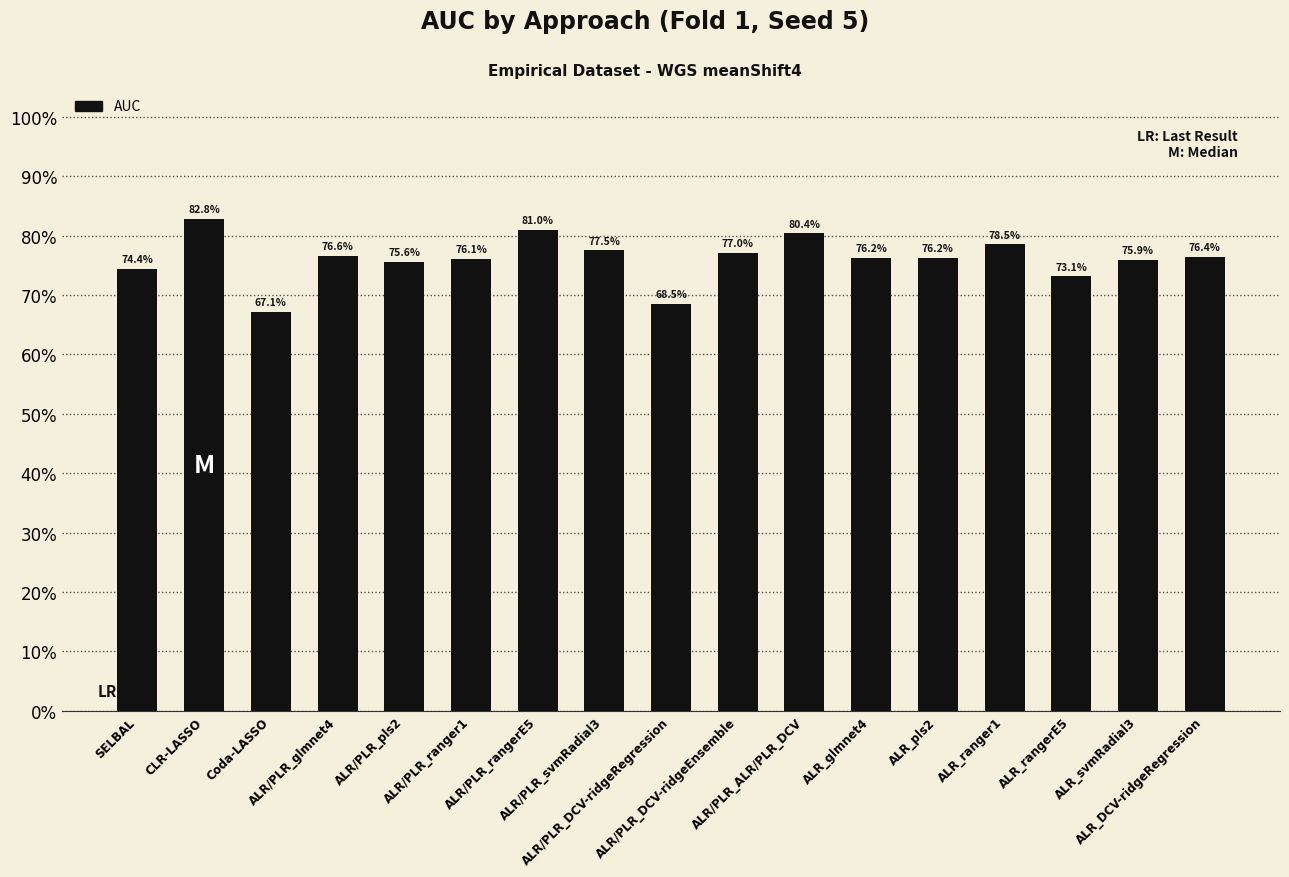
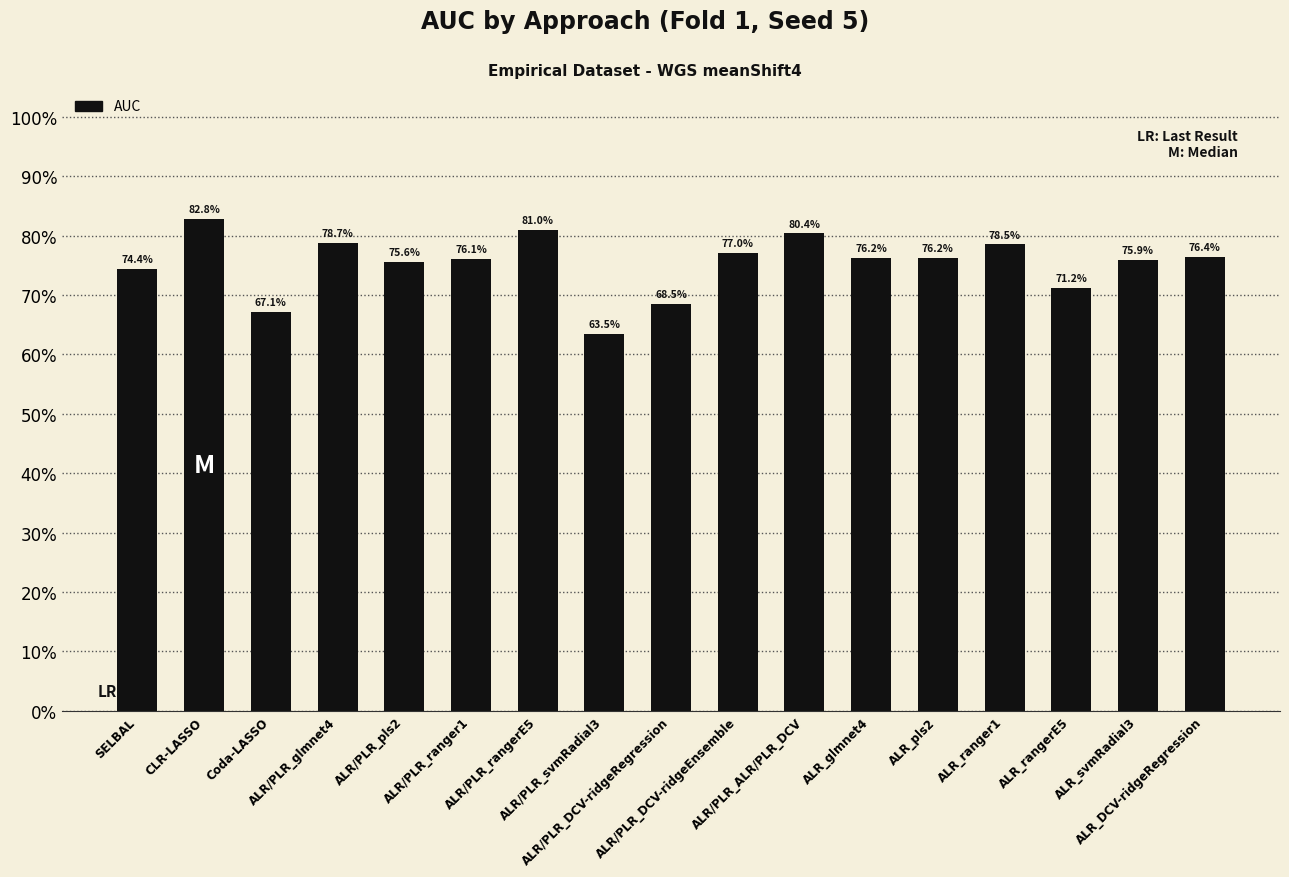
  {
    "SELBAL": "74.4%",
    "CLR-LASSO": "82.8%",
    "Coda-LASSO": "67.1%",
-   "ALR/PLR_glmnet4": "76.6%",
+   "ALR/PLR_glmnet4": "78.7%",
    "ALR/PLR_pls2": "75.6%",
    "ALR/PLR_ranger1": "76.1%",
    "ALR/PLR_rangerE5": "81.0%",
-   "ALR/PLR_svmRadial3": "77.5%",
+   "ALR/PLR_svmRadial3": "63.5%",
    "ALR/PLR_DCV-ridgeRegression": "68.5%",
    "ALR/PLR_DCV-ridgeEnsemble": "77.0%",
    "ALR/PLR_ALR/PLR_DCV": "80.4%",
    "ALR_glmnet4": "76.2%",
    "ALR_pls2": "76.2%",
    "ALR_ranger1": "78.5%",
-   "ALR_rangerE5": "73.1%",
+   "ALR_rangerE5": "71.2%",
    "ALR_svmRadial3": "75.9%",
    "ALR_DCV-ridgeRegression": "76.4%"
  }
